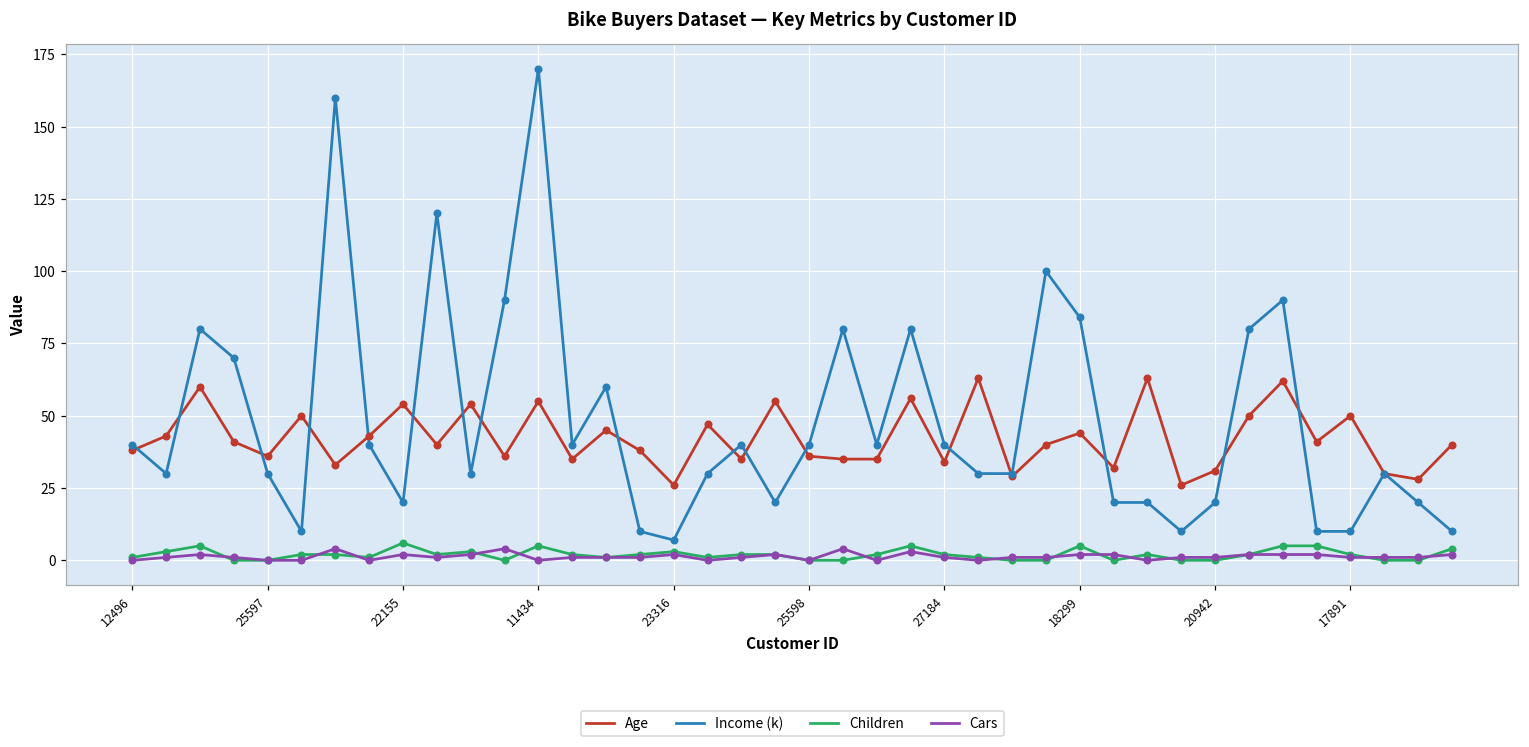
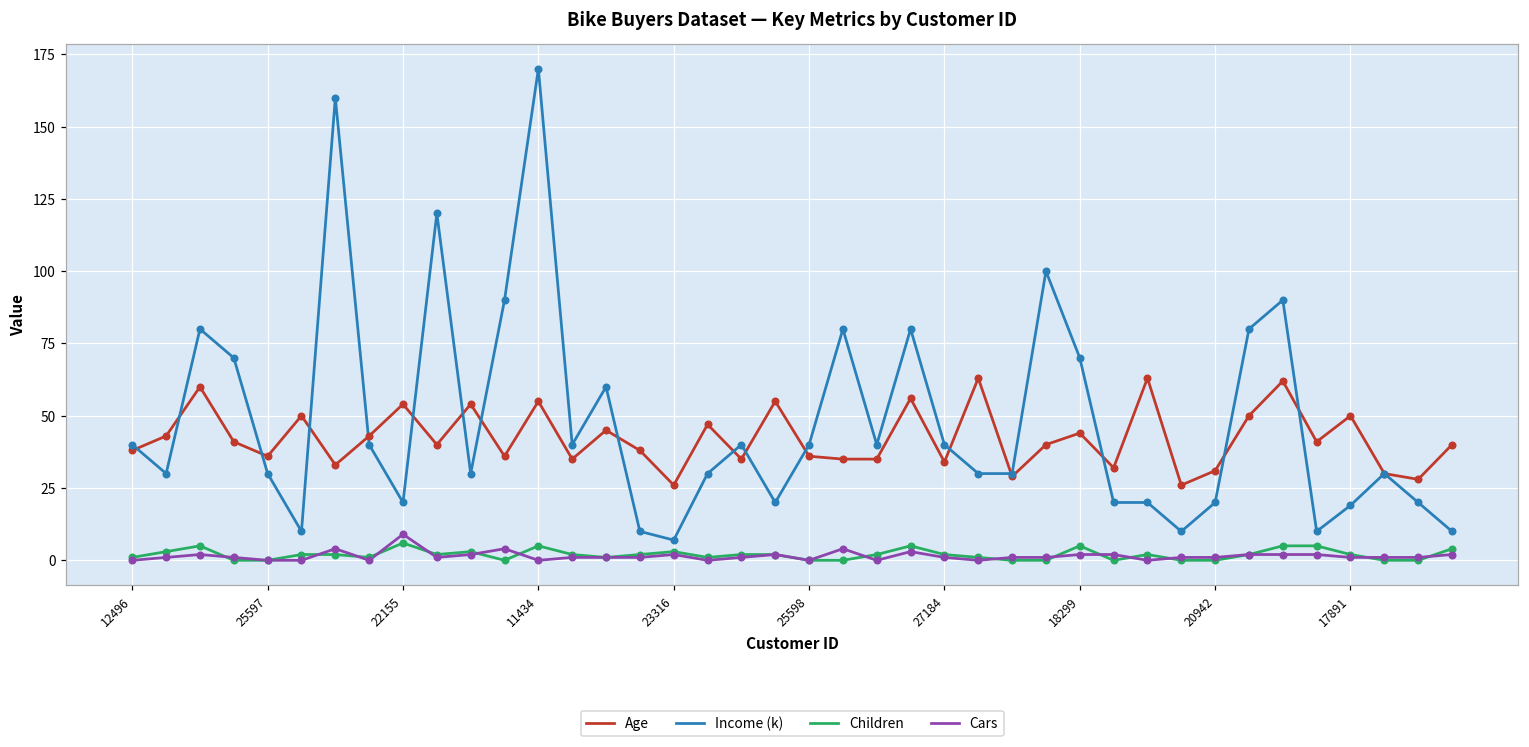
  {
    "Age": {
      "12496": 38,
      "25597": 36,
      "22155": 54,
      "11434": 55,
      "23316": 26,
      "25598": 36,
      "27184": 34,
      "18299": 44,
      "20942": 31,
      "17891": 50
    },
    "Income (k)": {
      "12496": 40,
      "25597": 30,
      "22155": 20,
      "11434": 170,
      "23316": 7,
      "25598": 40,
      "27184": 40,
-     "18299": 84,
+     "18299": 70,
      "20942": 20,
-     "17891": 10
+     "17891": 19
    },
    "Children": {
      "12496": 1,
      "22155": 6,
      "11434": 5,
      "23316": 3,
      "27184": 2,
      "18299": 5,
      "20942": 0,
      "17891": 2
    },
    "Cars": {
      "12496": 0,
-     "22155": 2,
+     "22155": 9,
      "11434": 0,
      "23316": 2,
      "27184": 1,
      "18299": 2,
      "20942": 1,
      "17891": 1
    }
  }
